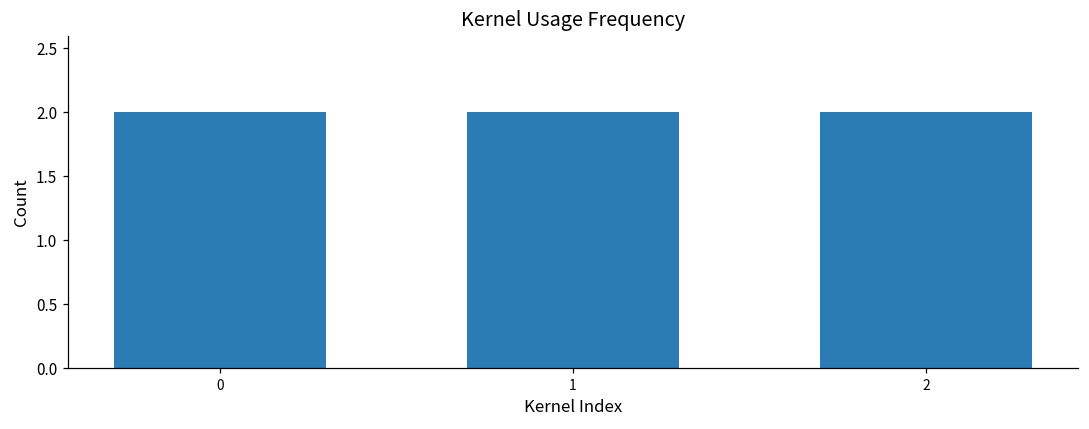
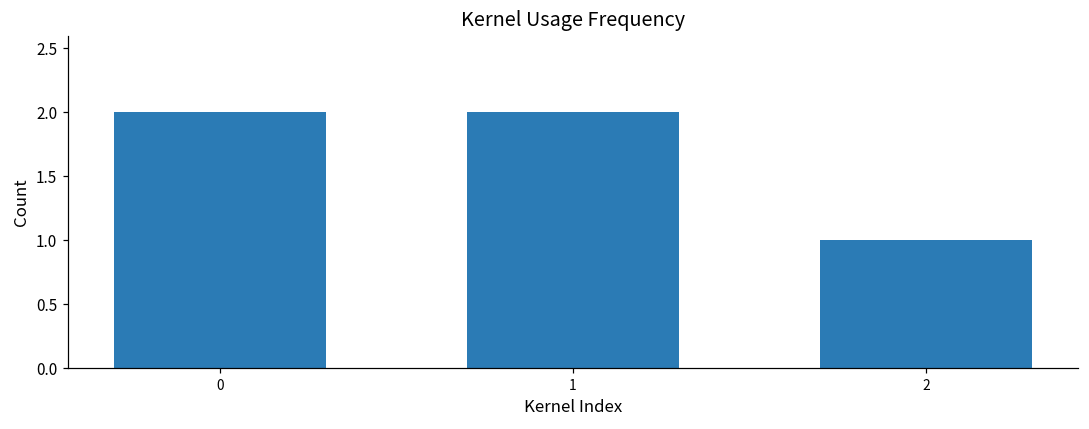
  {
    "0": 2,
    "1": 2,
-   "2": 2
+   "2": 1
  }
